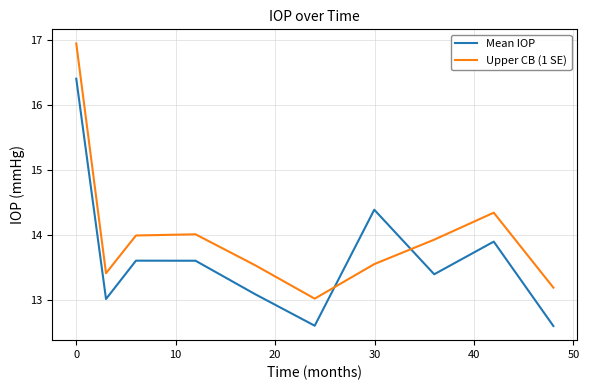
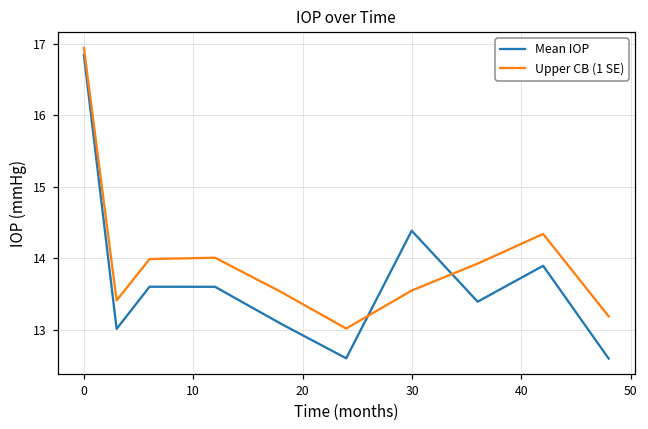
  {
    "Mean IOP": {
-     "0": 16.4,
+     "0": 16.8,
      "30": 14.4
    },
    "Upper CB (1 SE)": {
      "0": 16.9,
      "30": 13.5
    }
  }
